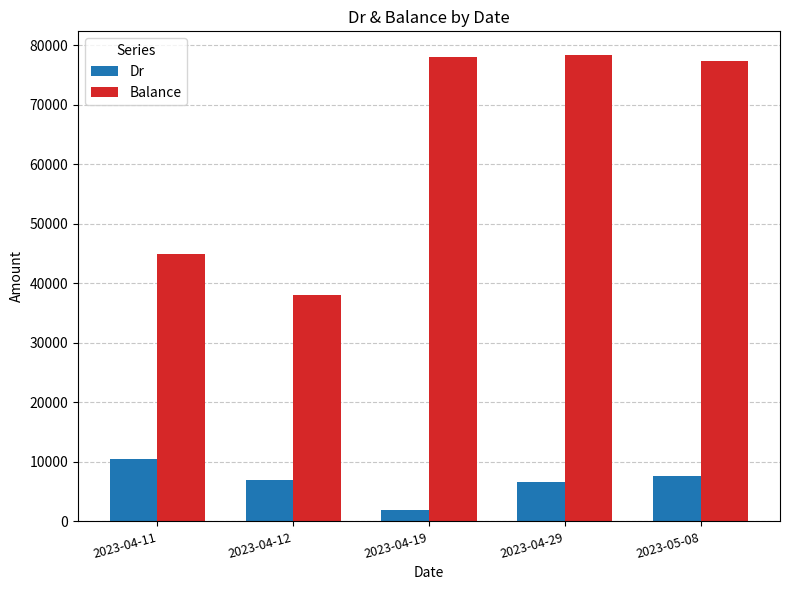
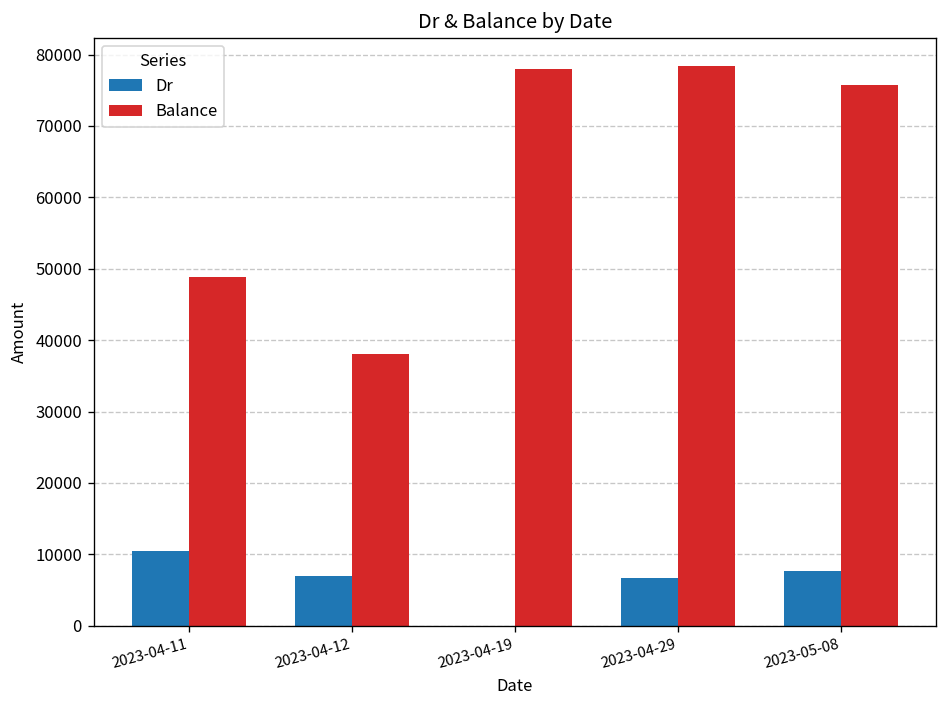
  {
    "Dr": {
      "2023-04-11": 11000,
      "2023-04-12": 7000,
-     "2023-04-19": 2000,
+     "2023-04-19": 0,
      "2023-04-29": 7000,
      "2023-05-08": 8000
    },
    "Balance": {
-     "2023-04-11": 45000,
+     "2023-04-11": 49000,
      "2023-04-12": 38000,
      "2023-04-19": 78000,
      "2023-04-29": 78000,
-     "2023-05-08": 77000
+     "2023-05-08": 76000
    }
  }
